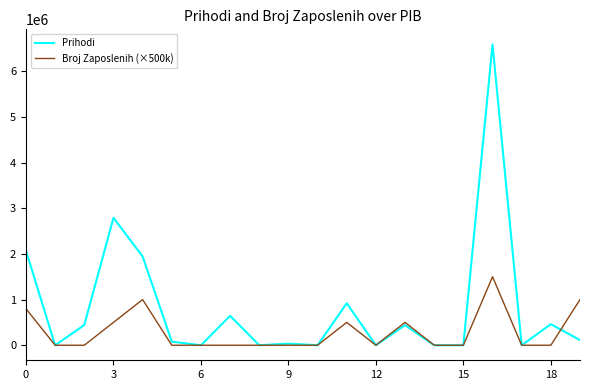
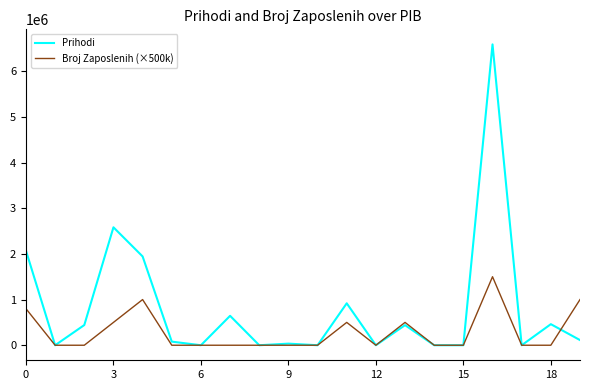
  {
    "Prihodi": {
      "0": 2100000,
-     "3": 2800000,
+     "3": 2600000,
      "18": 500000
    },
    "Broj Zaposlenih (×500k)": {
      "0": 800000,
      "3": 500000,
      "18": 0
    }
  }
